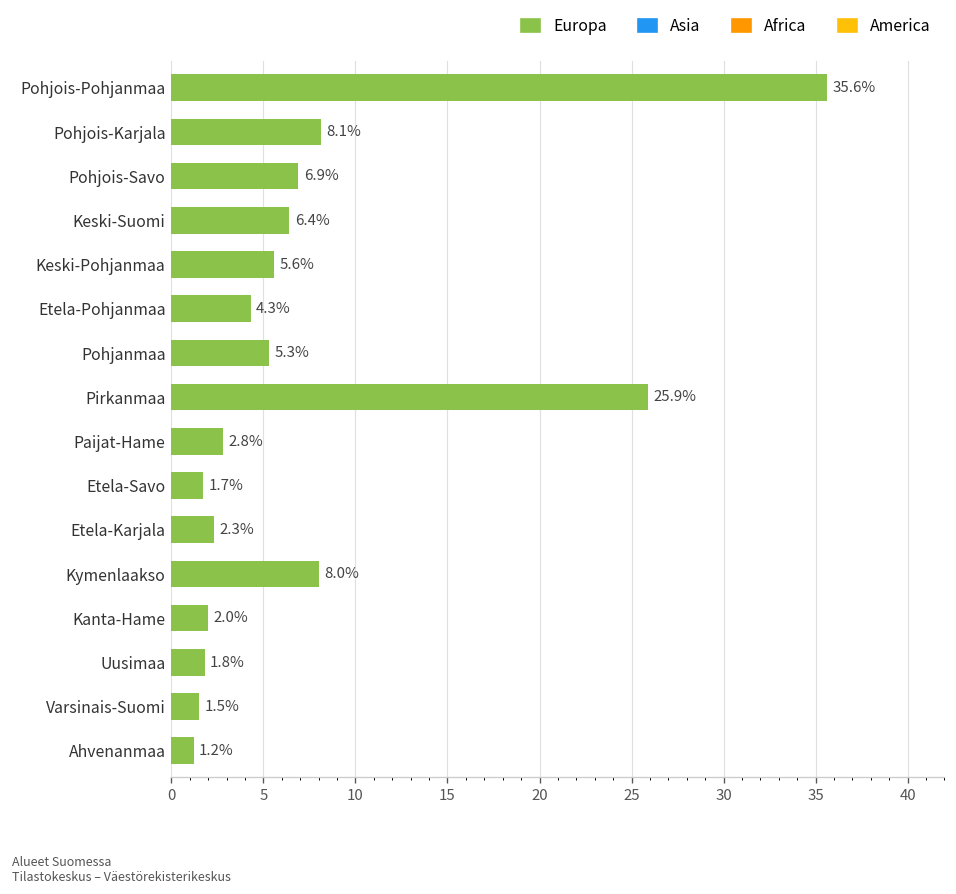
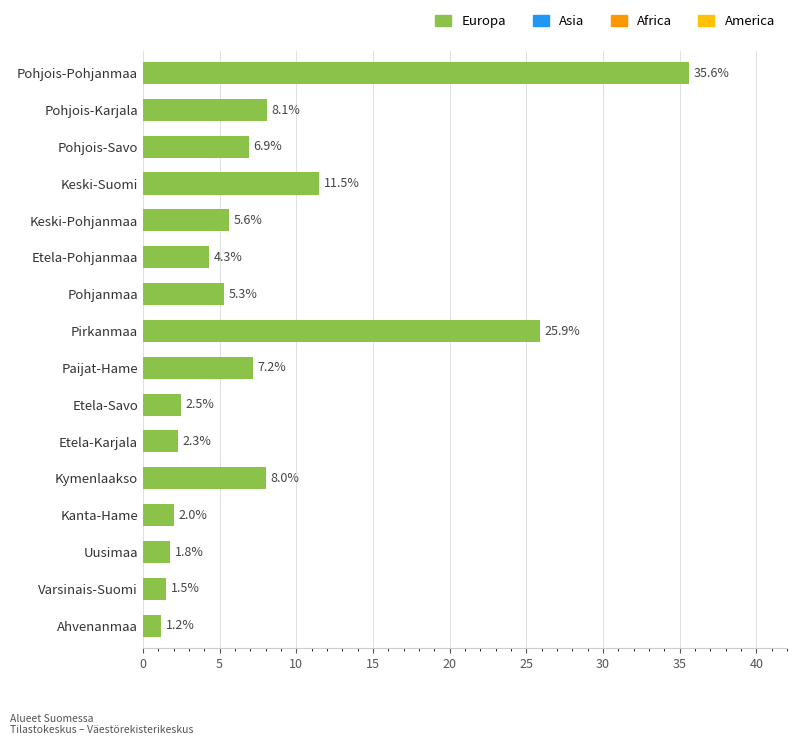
  {
    "Pohjois-Pohjanmaa": "35.6%",
    "Pohjois-Karjala": "8.1%",
    "Pohjois-Savo": "6.9%",
-   "Keski-Suomi": "6.4%",
+   "Keski-Suomi": "11.5%",
    "Keski-Pohjanmaa": "5.6%",
    "Etela-Pohjanmaa": "4.3%",
    "Pohjanmaa": "5.3%",
    "Pirkanmaa": "25.9%",
-   "Paijat-Hame": "2.8%",
-   "Etela-Savo": "1.7%",
+   "Paijat-Hame": "7.2%",
+   "Etela-Savo": "2.5%",
    "Etela-Karjala": "2.3%",
    "Kymenlaakso": "8.0%",
    "Kanta-Hame": "2.0%",
    "Uusimaa": "1.8%",
    "Varsinais-Suomi": "1.5%",
    "Ahvenanmaa": "1.2%"
  }
